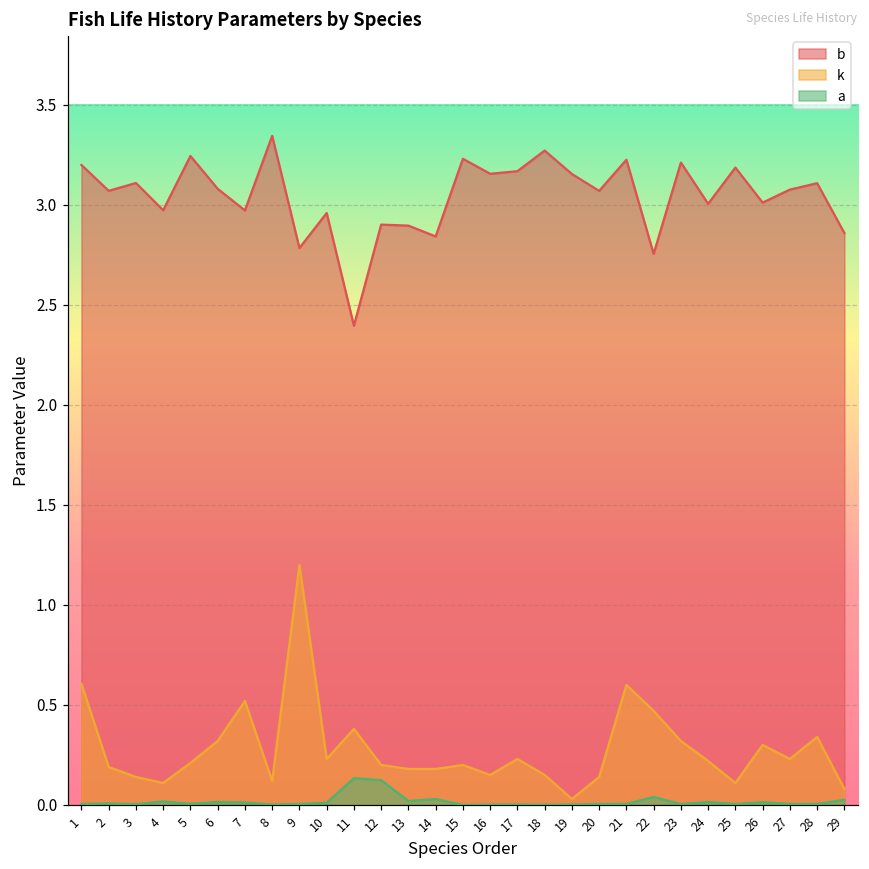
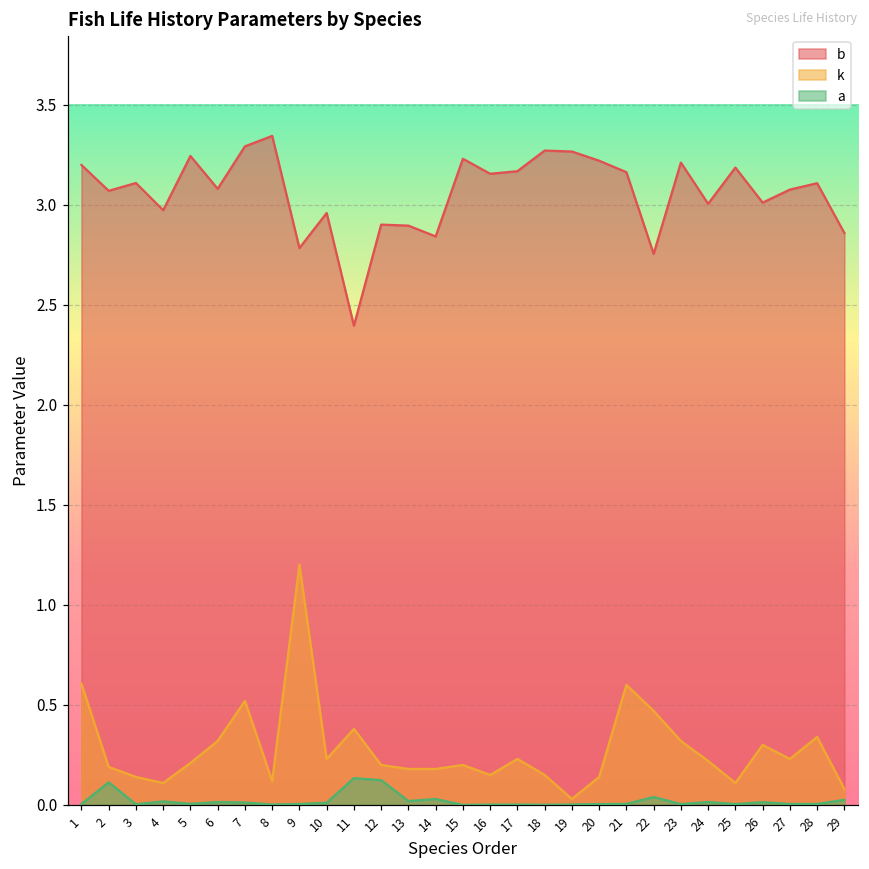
  {
    "b": {
      "1": 3.20,
      "2": 3.07,
      "3": 3.11,
      "4": 2.97,
      "5": 3.24,
      "6": 3.08,
-     "7": 2.97,
+     "7": 3.29,
      "8": 3.34,
      "9": 2.78,
      "10": 2.96,
      "11": 2.40,
      "12": 2.90,
      "13": 2.90,
      "14": 2.84,
      "15": 3.23,
      "16": 3.15,
      "17": 3.17,
      "18": 3.27,
-     "19": 3.15,
-     "20": 3.07,
-     "21": 3.22,
+     "19": 3.27,
+     "20": 3.22,
+     "21": 3.16,
      "22": 2.75,
      "23": 3.21,
      "24": 3.00,
      "25": 3.19,
      "26": 3.01,
      "27": 3.08,
      "28": 3.11,
      "29": 2.86
    },
    "k": {
      "1": 0.61,
      "2": 0.19,
      "3": 0.14,
      "4": 0.11,
      "5": 0.21,
      "6": 0.32,
      "7": 0.52,
      "8": 0.12,
      "9": 1.20,
      "10": 0.23,
      "11": 0.38,
      "12": 0.20,
      "13": 0.18,
      "14": 0.18,
      "15": 0.20,
      "16": 0.15,
      "17": 0.23,
      "18": 0.15,
      "19": 0.03,
      "20": 0.14,
      "21": 0.60,
      "22": 0.47,
      "23": 0.32,
      "24": 0.22,
      "25": 0.11,
      "26": 0.30,
      "27": 0.23,
      "28": 0.34,
      "29": 0.08
    },
    "a": {
      "1": 0.00,
-     "2": 0.01,
+     "2": 0.11,
      "3": 0.00,
      "4": 0.02,
      "5": 0.01,
      "6": 0.01,
      "7": 0.01,
      "8": 0.00,
      "9": 0.00,
      "10": 0.01,
      "11": 0.13,
      "12": 0.12,
      "13": 0.02,
      "14": 0.03,
      "15": 0.00,
      "16": 0.00,
      "17": 0.00,
      "18": 0.00,
      "19": 0.00,
      "20": 0.00,
      "21": 0.01,
      "22": 0.04,
      "23": 0.00,
      "24": 0.01,
      "25": 0.00,
      "26": 0.01,
      "27": 0.01,
      "28": 0.01,
      "29": 0.03
    }
  }
